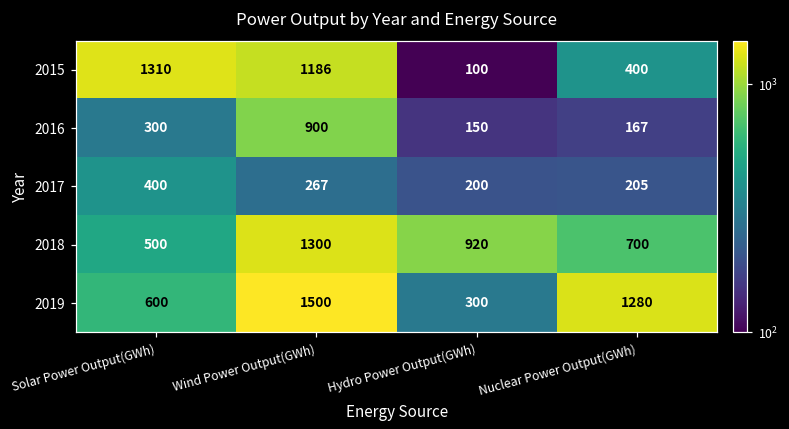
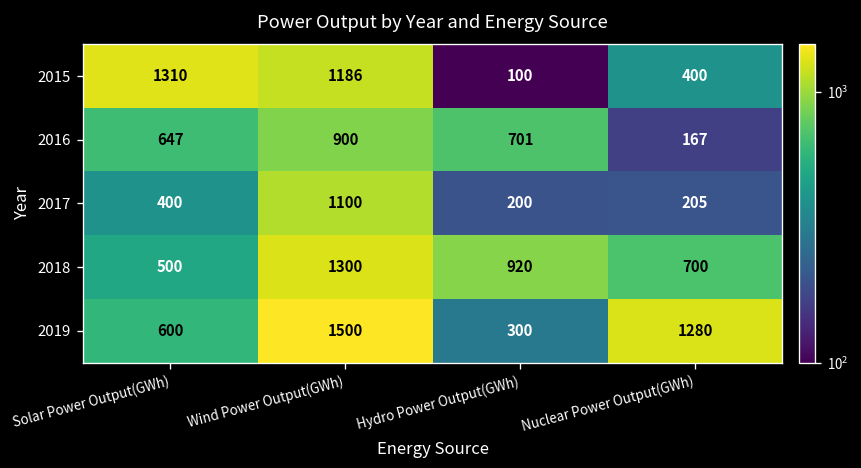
  {
    "2015": {
      "Solar Power Output(GWh)": 1310,
      "Wind Power Output(GWh)": 1186,
      "Hydro Power Output(GWh)": 100,
      "Nuclear Power Output(GWh)": 400
    },
    "2016": {
-     "Solar Power Output(GWh)": 300,
+     "Solar Power Output(GWh)": 647,
      "Wind Power Output(GWh)": 900,
-     "Hydro Power Output(GWh)": 150,
+     "Hydro Power Output(GWh)": 701,
      "Nuclear Power Output(GWh)": 167
    },
    "2017": {
      "Solar Power Output(GWh)": 400,
-     "Wind Power Output(GWh)": 267,
+     "Wind Power Output(GWh)": 1100,
      "Hydro Power Output(GWh)": 200,
      "Nuclear Power Output(GWh)": 205
    },
    "2018": {
      "Solar Power Output(GWh)": 500,
      "Wind Power Output(GWh)": 1300,
      "Hydro Power Output(GWh)": 920,
      "Nuclear Power Output(GWh)": 700
    },
    "2019": {
      "Solar Power Output(GWh)": 600,
      "Wind Power Output(GWh)": 1500,
      "Hydro Power Output(GWh)": 300,
      "Nuclear Power Output(GWh)": 1280
    }
  }
